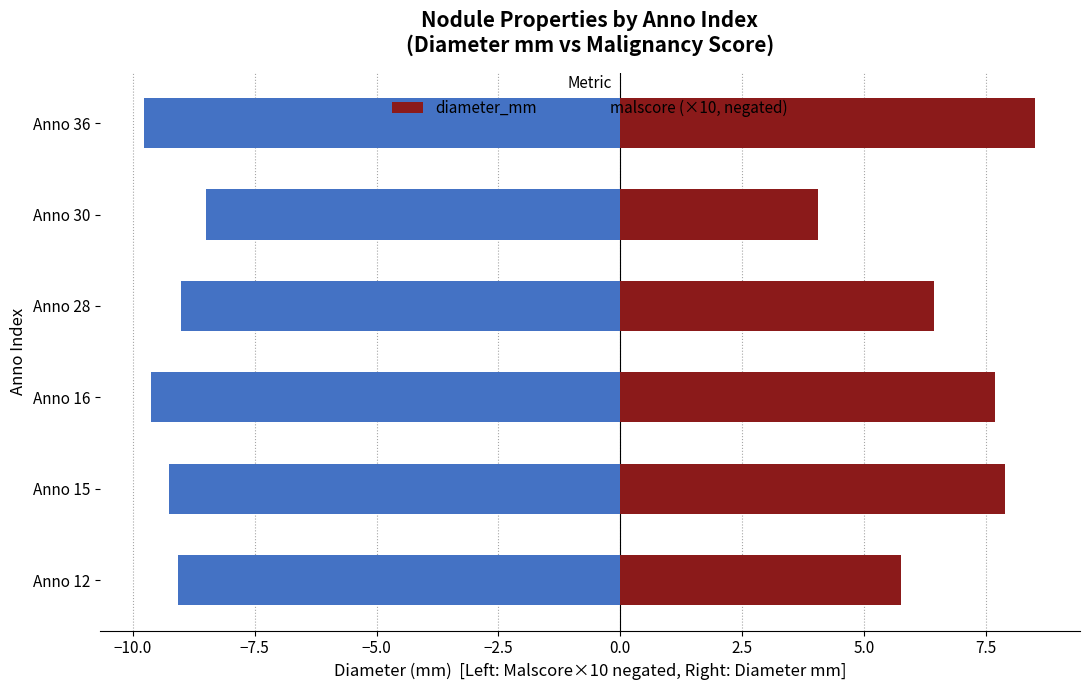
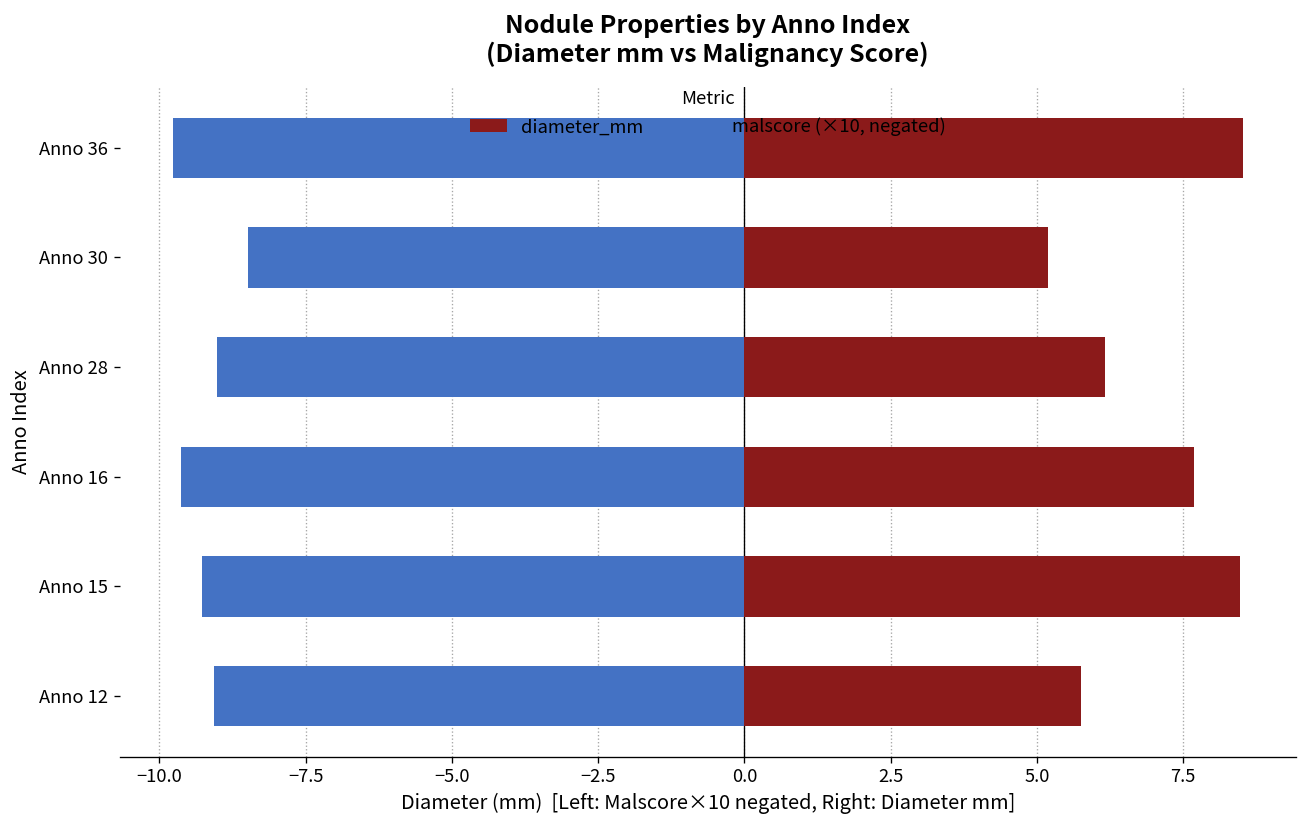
  {
    "diameter_mm": {
      "Anno 36": 8.5,
-     "Anno 30": 4.1,
-     "Anno 28": 6.4,
+     "Anno 30": 5.2,
+     "Anno 28": 6.2,
      "Anno 16": 7.7,
-     "Anno 15": 7.9,
+     "Anno 15": 8.5,
      "Anno 12": 5.7
    },
    "malscore (×10, negated)": {
      "Anno 36": -9.8,
      "Anno 30": -8.5,
      "Anno 28": -9.0,
      "Anno 16": -9.6,
      "Anno 15": -9.3,
      "Anno 12": -9.1
    }
  }
